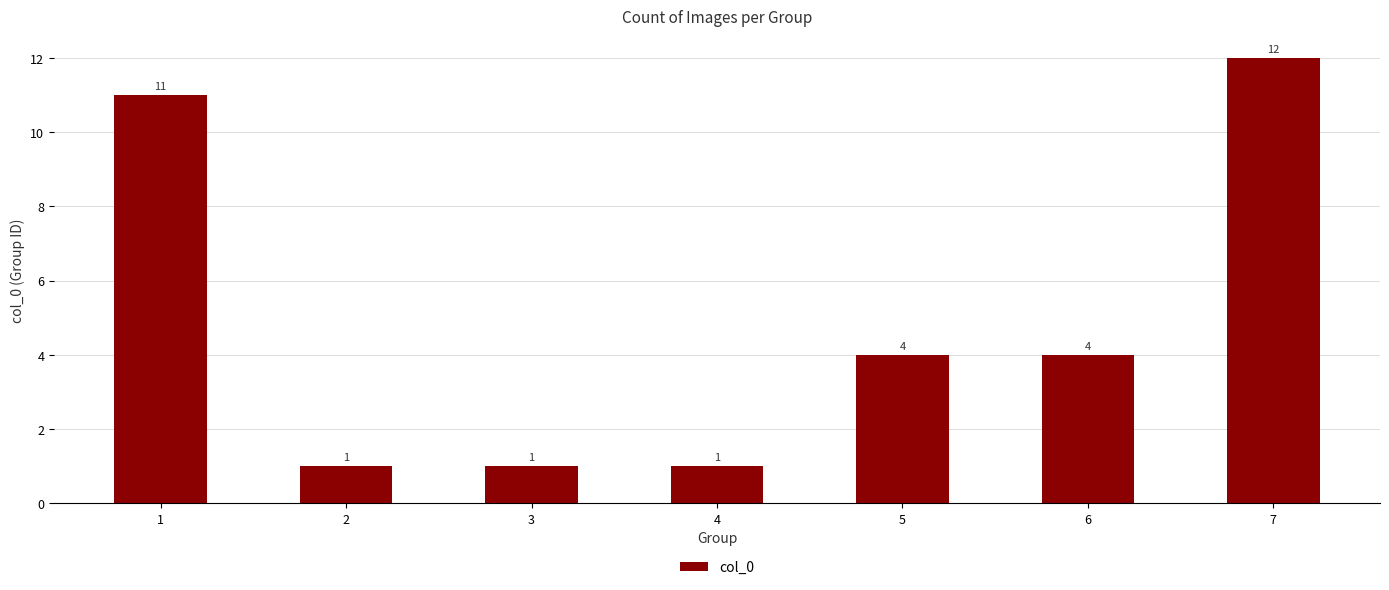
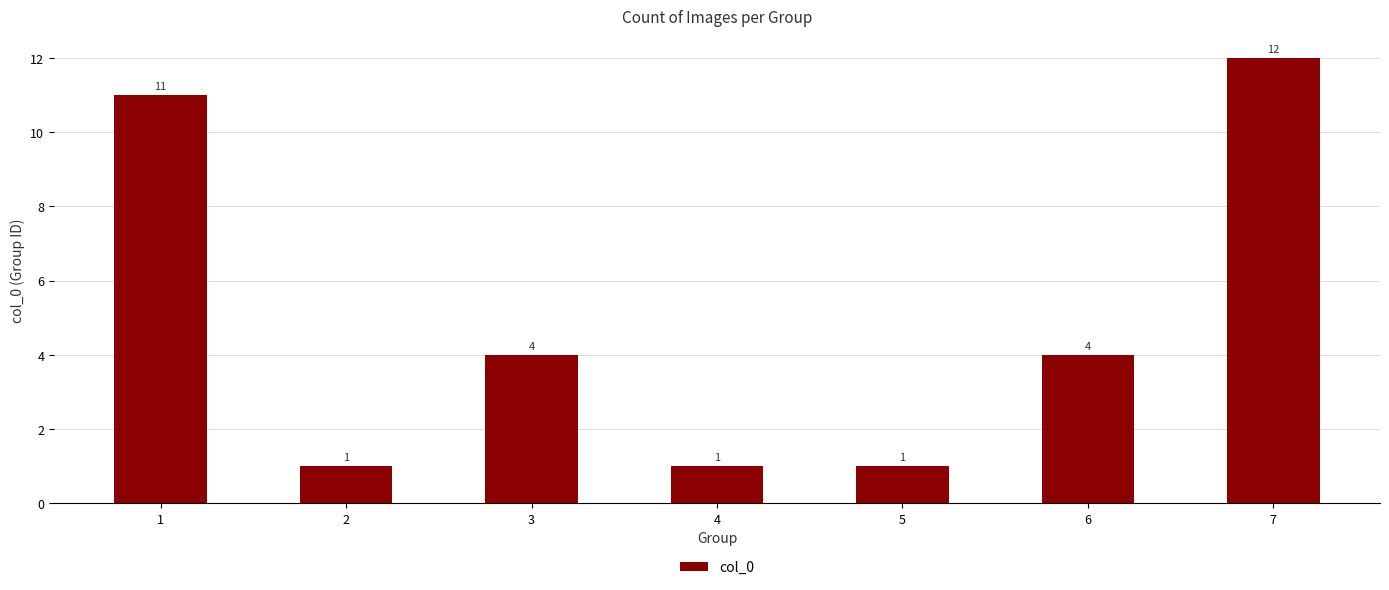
  {
    "1": 11,
    "2": 1,
-   "3": 1,
+   "3": 4,
    "4": 1,
-   "5": 4,
+   "5": 1,
    "6": 4,
    "7": 12
  }
